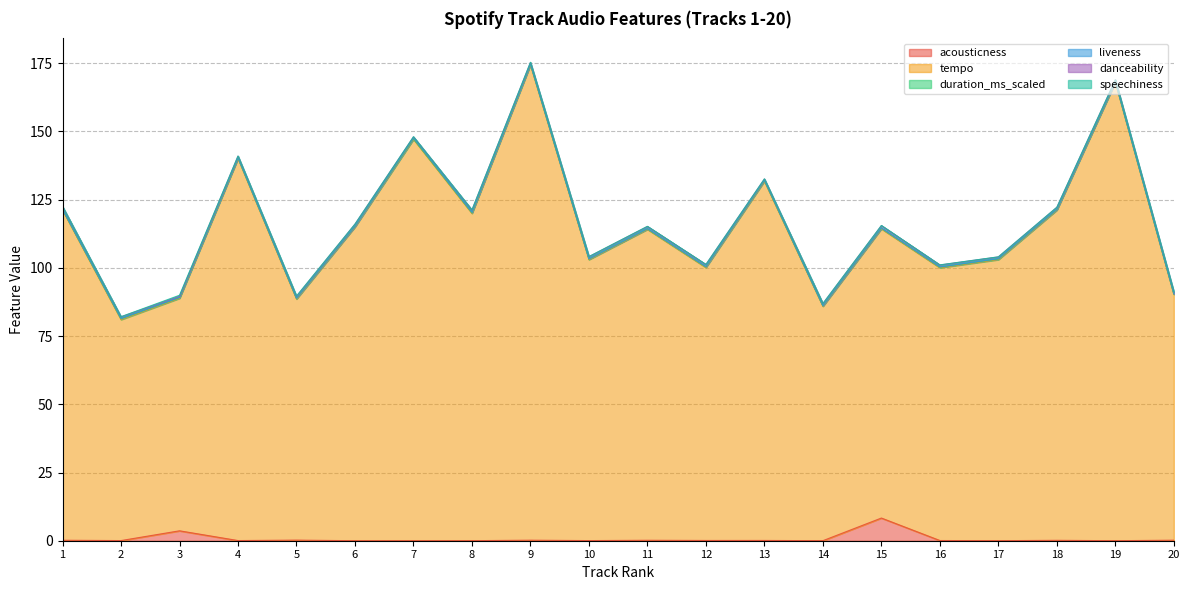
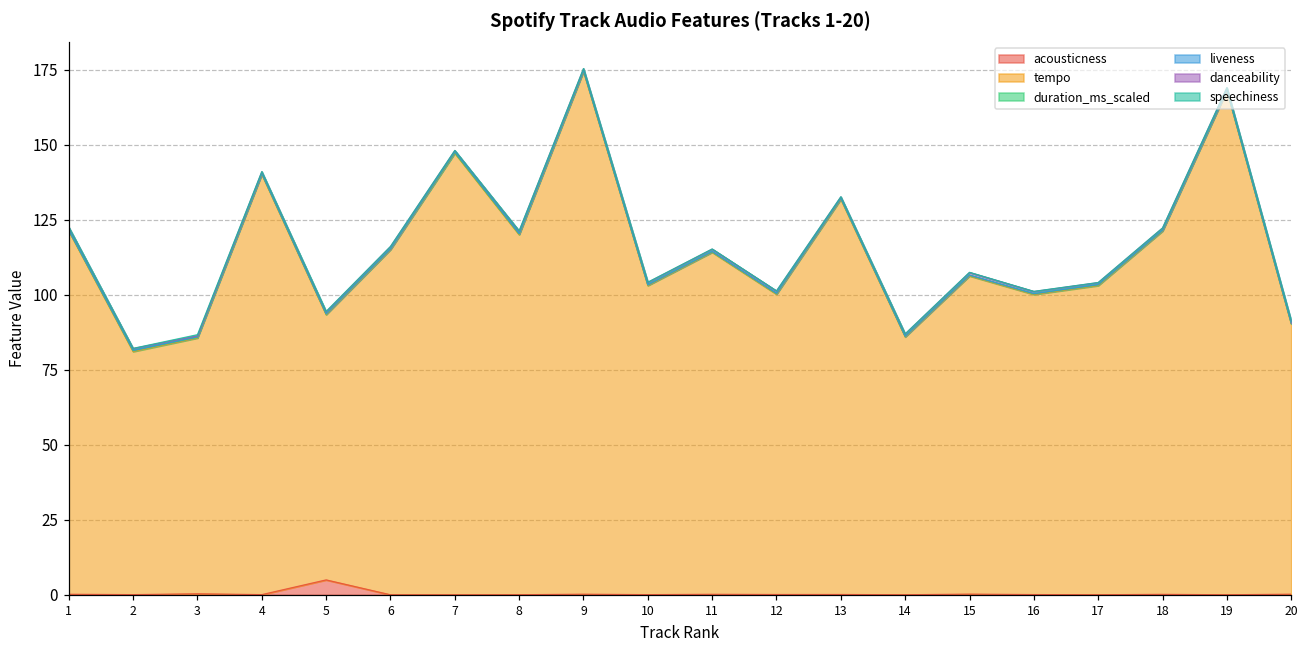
  {
    "acousticness": {
      "1": 0,
      "2": 0,
-     "3": 4,
+     "3": 0,
      "4": 0,
-     "5": 0,
+     "5": 5,
      "6": 0,
      "7": 0,
      "8": 0,
      "9": 0,
      "10": 0,
      "11": 0,
      "12": 0,
      "13": 0,
      "14": 0,
-     "15": 8,
+     "15": 0,
      "16": 0,
      "17": 0,
      "18": 0,
      "19": 0,
      "20": 0
    }
  }
